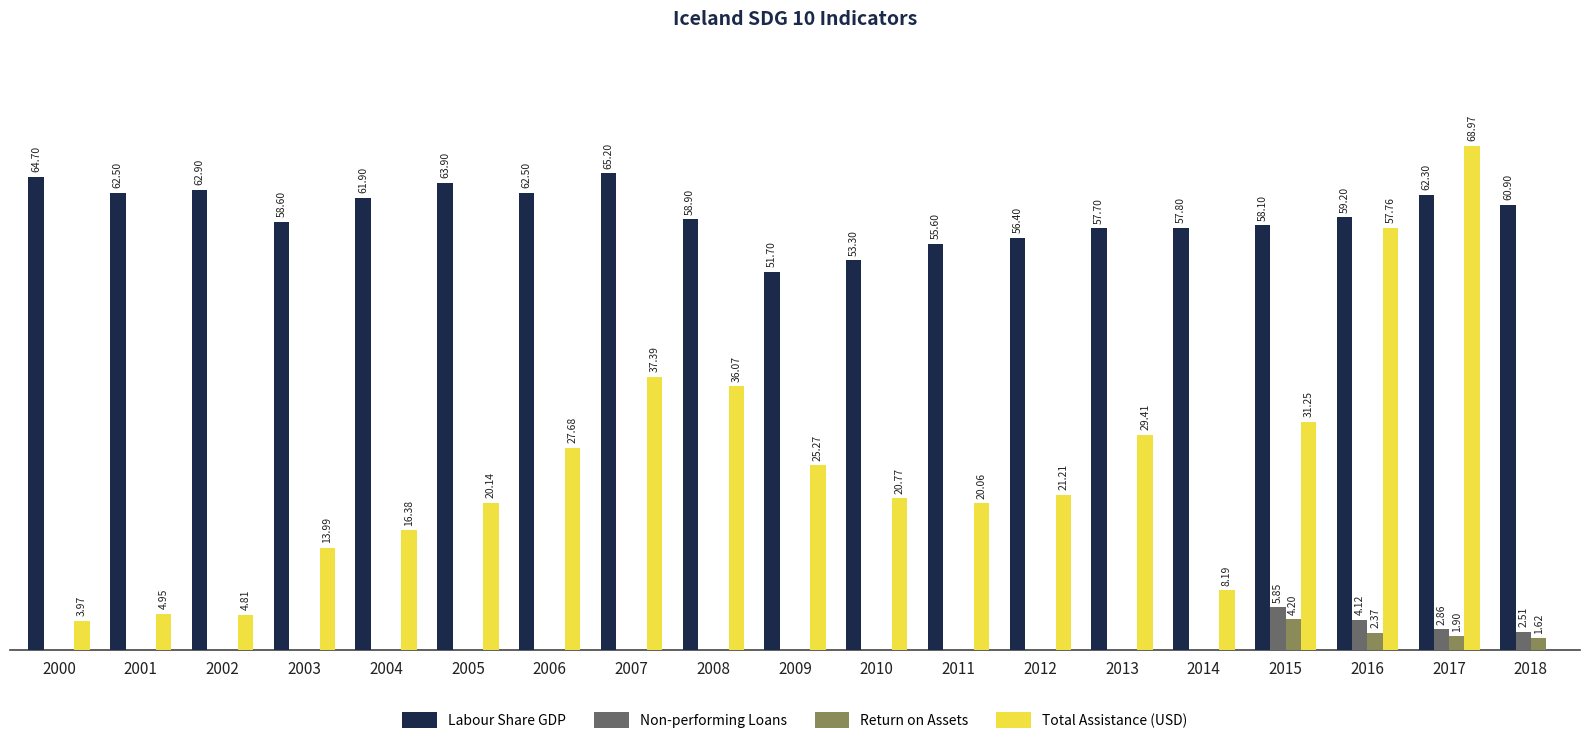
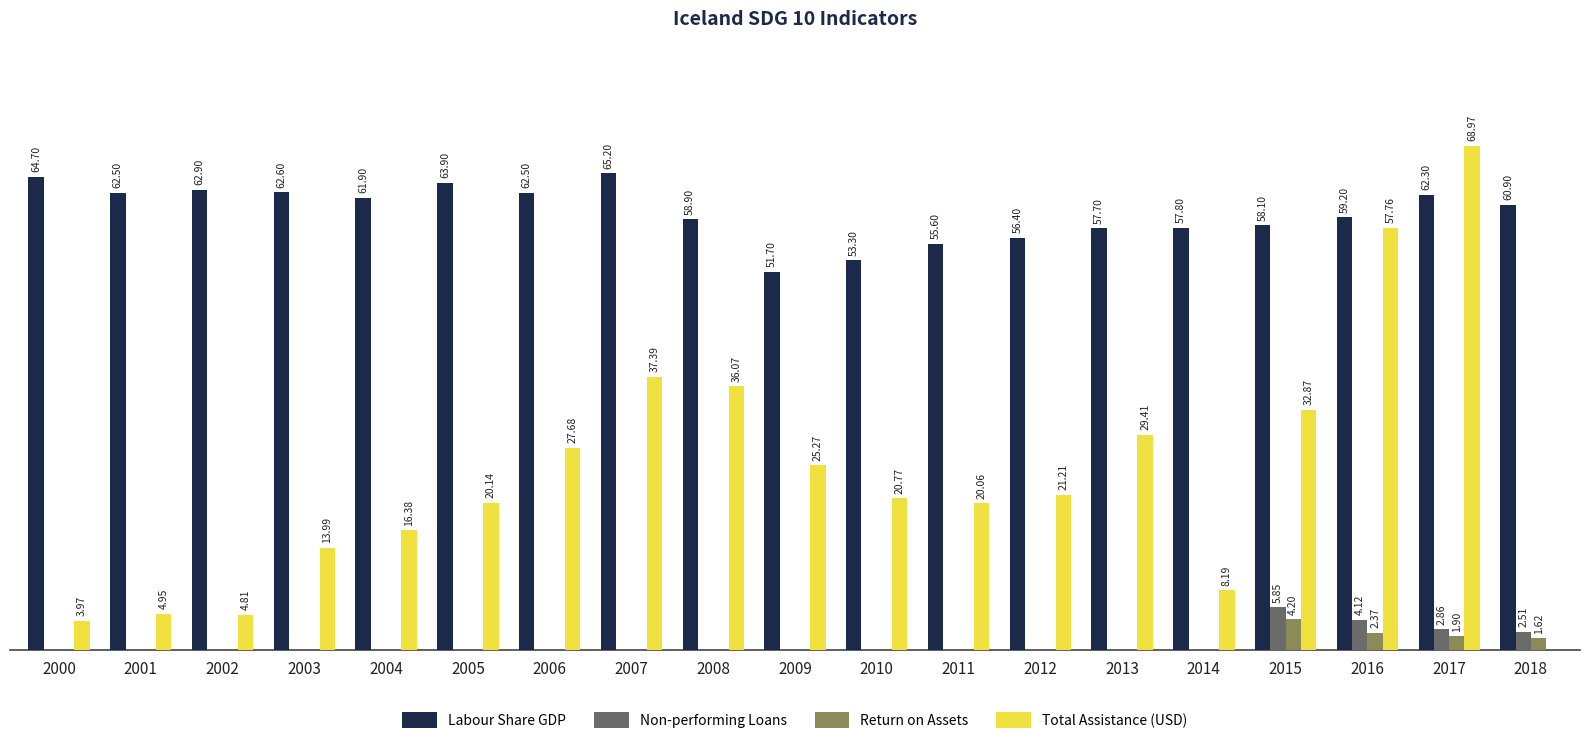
  {
    "Labour Share GDP": {
      "2000": 64.70,
      "2001": 62.50,
      "2002": 62.90,
-     "2003": 58.60,
+     "2003": 62.60,
      "2004": 61.90,
      "2005": 63.90,
      "2006": 62.50,
      "2007": 65.20,
      "2008": 58.90,
      "2009": 51.70,
      "2010": 53.30,
      "2011": 55.60,
      "2012": 56.40,
      "2013": 57.70,
      "2014": 57.80,
      "2015": 58.10,
      "2016": 59.20,
      "2017": 62.30,
      "2018": 60.90
    },
    "Total Assistance (USD)": {
      "2000": 3.97,
      "2001": 4.95,
      "2002": 4.81,
      "2003": 13.99,
      "2004": 16.38,
      "2005": 20.14,
      "2006": 27.68,
      "2007": 37.39,
      "2008": 36.07,
      "2009": 25.27,
      "2010": 20.77,
      "2011": 20.06,
      "2012": 21.21,
      "2013": 29.41,
      "2014": 8.19,
-     "2015": 31.25,
+     "2015": 32.87,
      "2016": 57.76,
      "2017": 68.97
    }
  }
